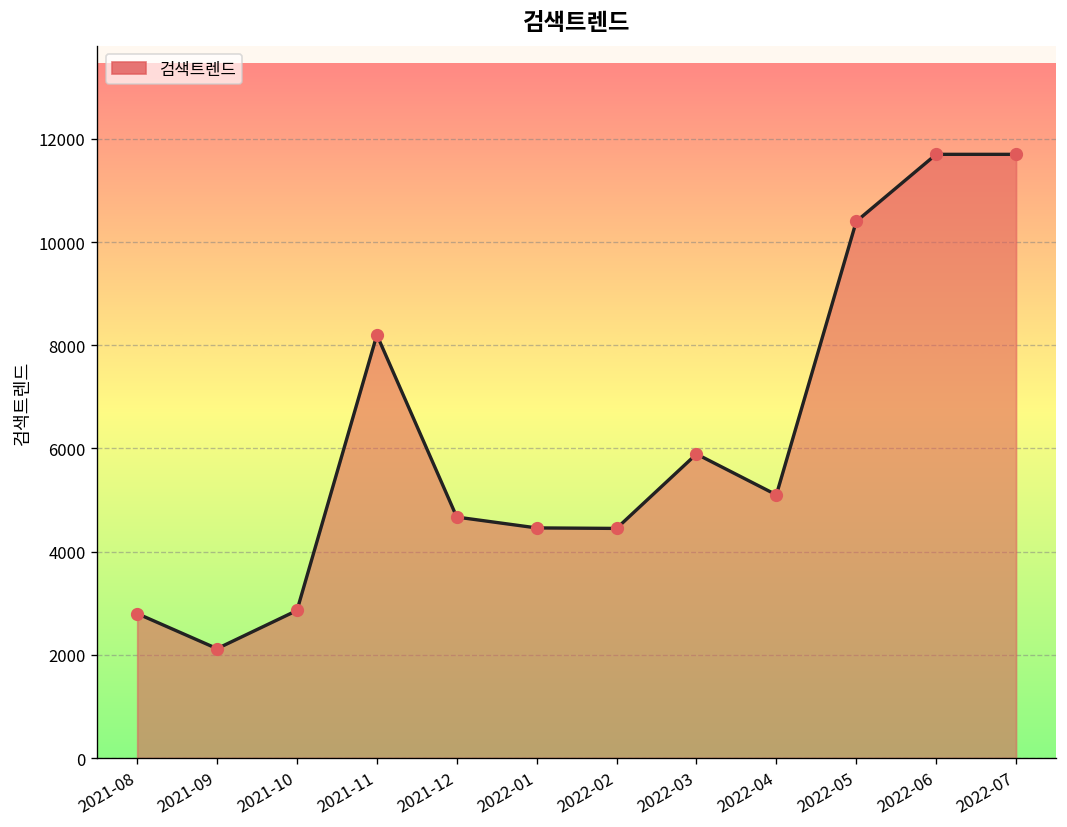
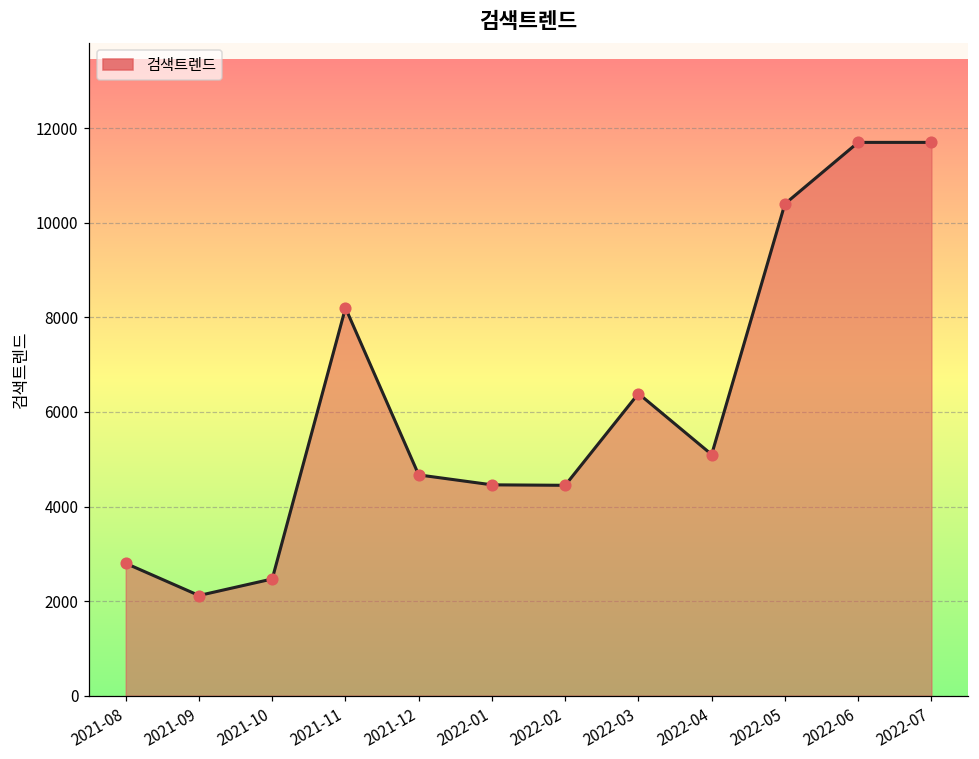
  {
    "2021-08": 2800,
    "2021-09": 2100,
-   "2021-10": 2900,
+   "2021-10": 2500,
    "2021-11": 8200,
    "2021-12": 4700,
    "2022-01": 4500,
    "2022-02": 4500,
-   "2022-03": 5900,
+   "2022-03": 6400,
    "2022-04": 5100,
    "2022-05": 10400,
    "2022-06": 11700,
    "2022-07": 11700
  }
